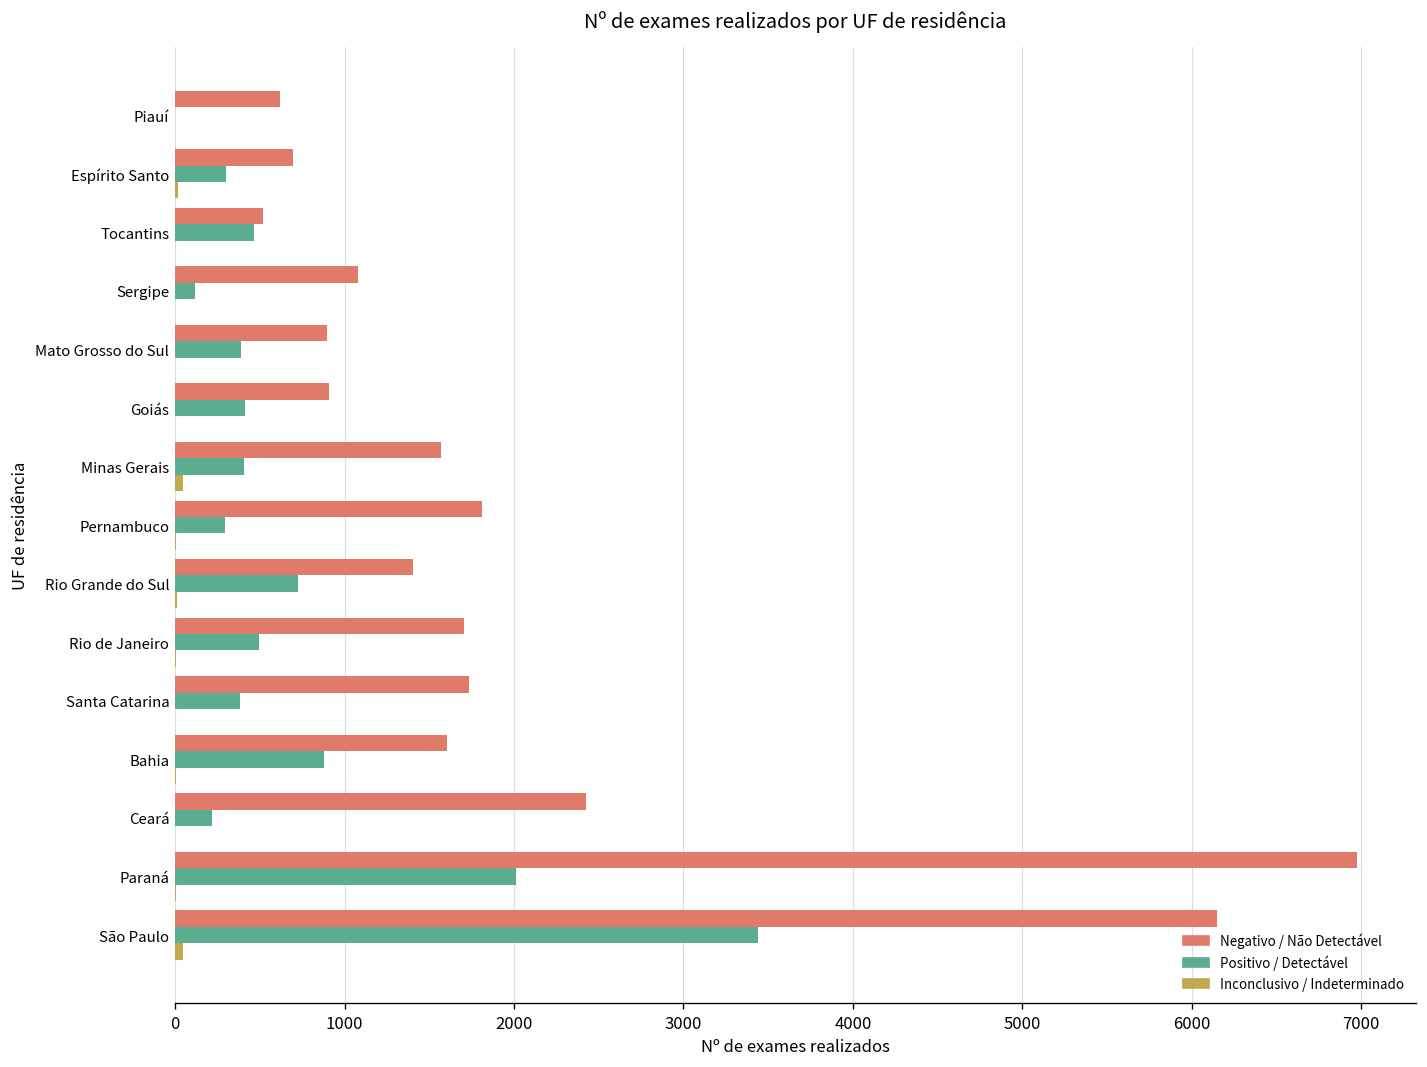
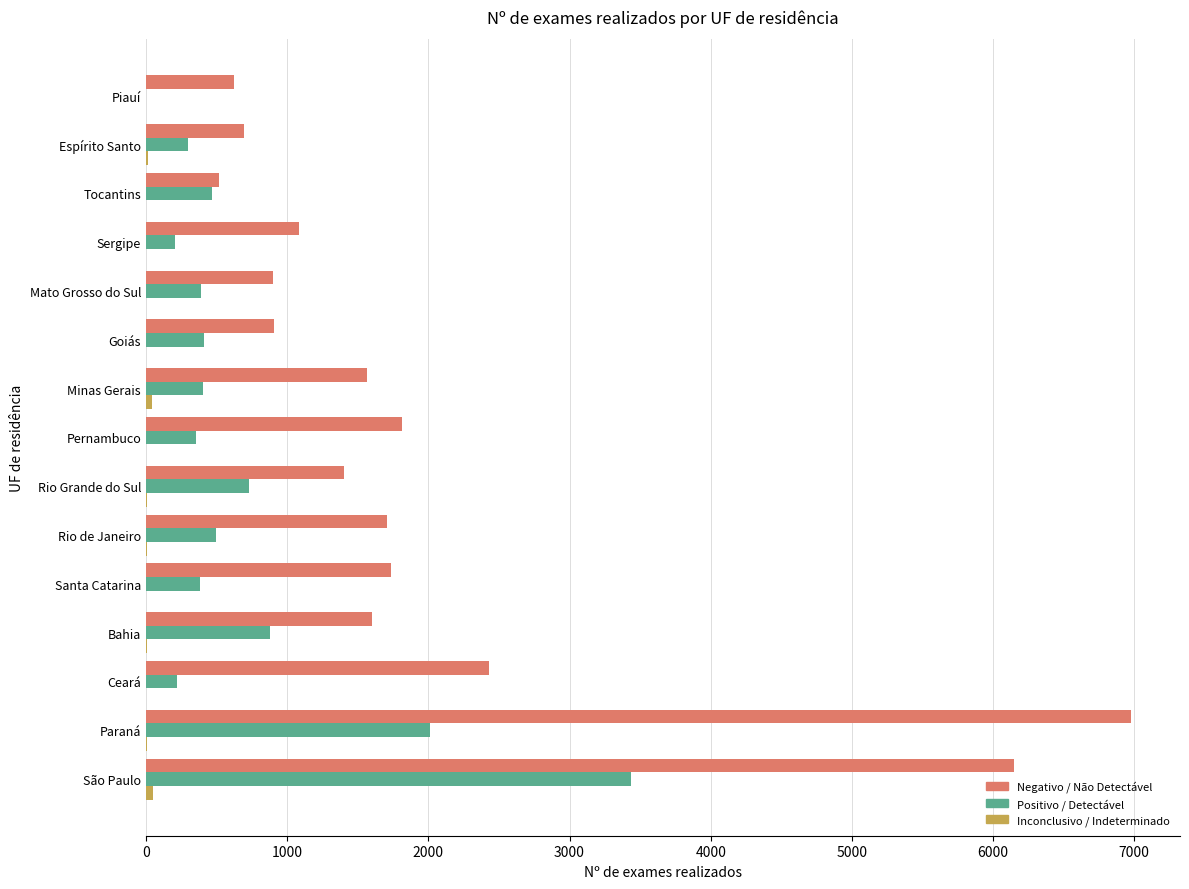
  {
    "Positivo / Detectável": {
      "Piauí": 0,
      "Espírito Santo": 300,
      "Tocantins": 470,
-     "Sergipe": 120,
+     "Sergipe": 210,
      "Mato Grosso do Sul": 390,
      "Goiás": 410,
      "Minas Gerais": 400,
-     "Pernambuco": 300,
+     "Pernambuco": 360,
      "Rio Grande do Sul": 730,
      "Rio de Janeiro": 490,
      "Santa Catarina": 380,
      "Bahia": 880,
      "Ceará": 220,
      "Paraná": 2010,
      "São Paulo": 3440
    }
  }
